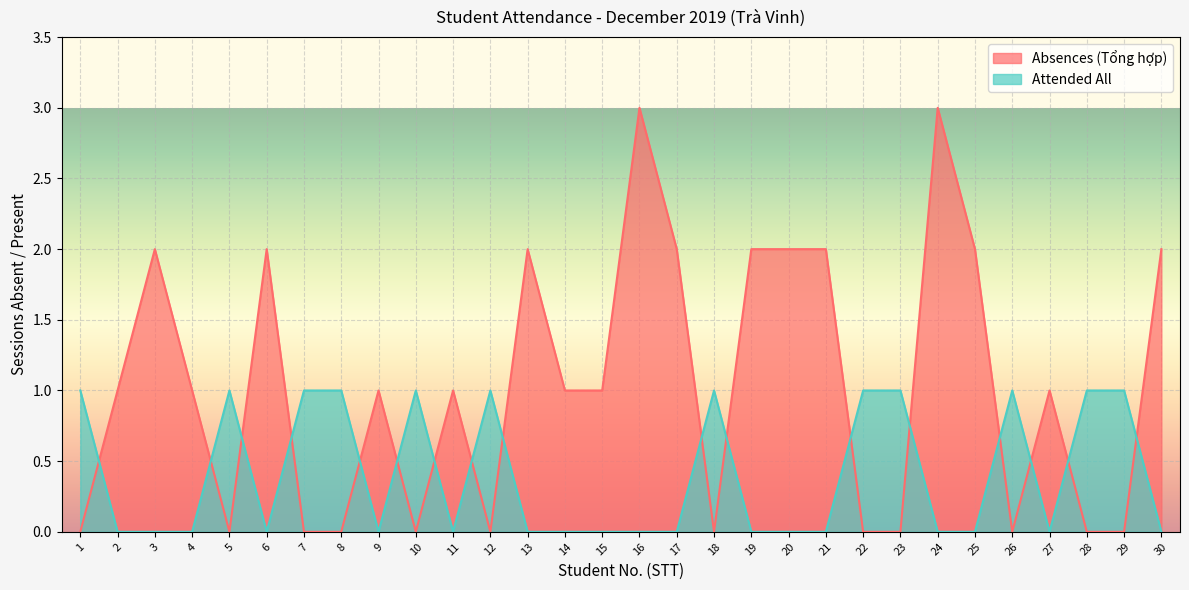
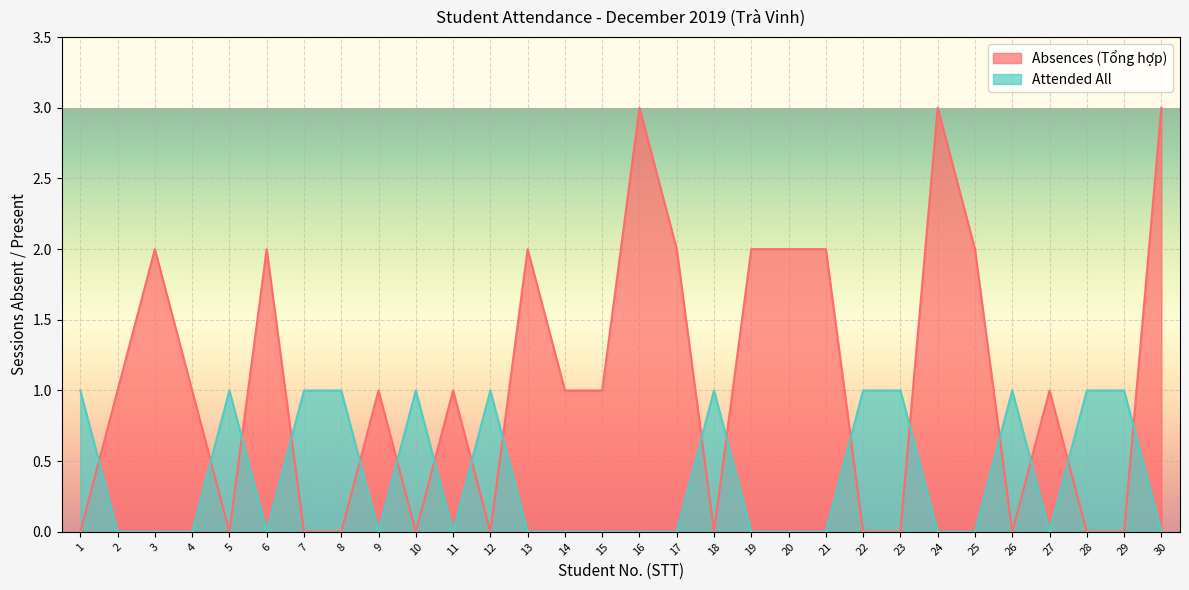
  {
    "Absences (Tổng hợp)": {
      "1": 0,
      "2": 1,
      "3": 2,
      "4": 1,
      "5": 0,
      "6": 2,
      "7": 0,
      "8": 0,
      "9": 1,
      "10": 0,
      "11": 1,
      "12": 0,
      "13": 2,
      "14": 1,
      "15": 1,
      "16": 3,
      "17": 2,
      "18": 0,
      "19": 2,
      "20": 2,
      "21": 2,
      "22": 0,
      "23": 0,
      "24": 3,
      "25": 2,
      "26": 0,
      "27": 1,
      "28": 0,
      "29": 0,
-     "30": 2
+     "30": 3
    },
    "Attended All": {
      "1": 1,
      "2": 0,
      "3": 0,
      "4": 0,
      "5": 1,
      "6": 0,
      "7": 1,
      "8": 1,
      "9": 0,
      "10": 1,
      "11": 0,
      "12": 1,
      "13": 0,
      "14": 0,
      "15": 0,
      "16": 0,
      "17": 0,
      "18": 1,
      "19": 0,
      "20": 0,
      "21": 0,
      "22": 1,
      "23": 1,
      "24": 0,
      "25": 0,
      "26": 1,
      "27": 0,
      "28": 1,
      "29": 1,
      "30": 0
    }
  }
